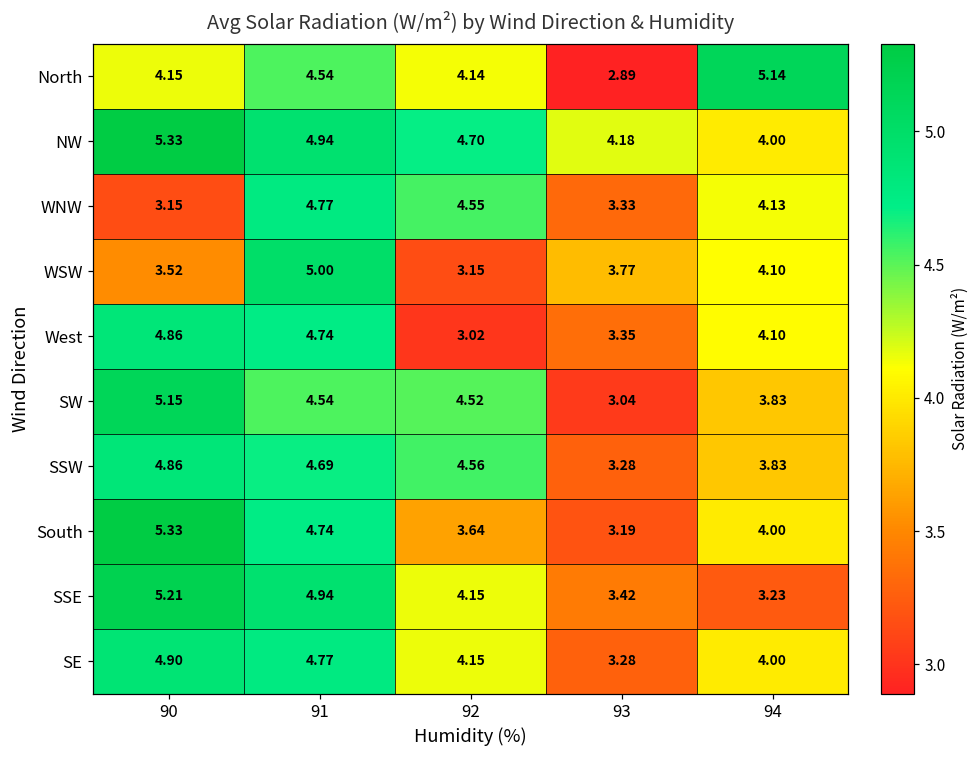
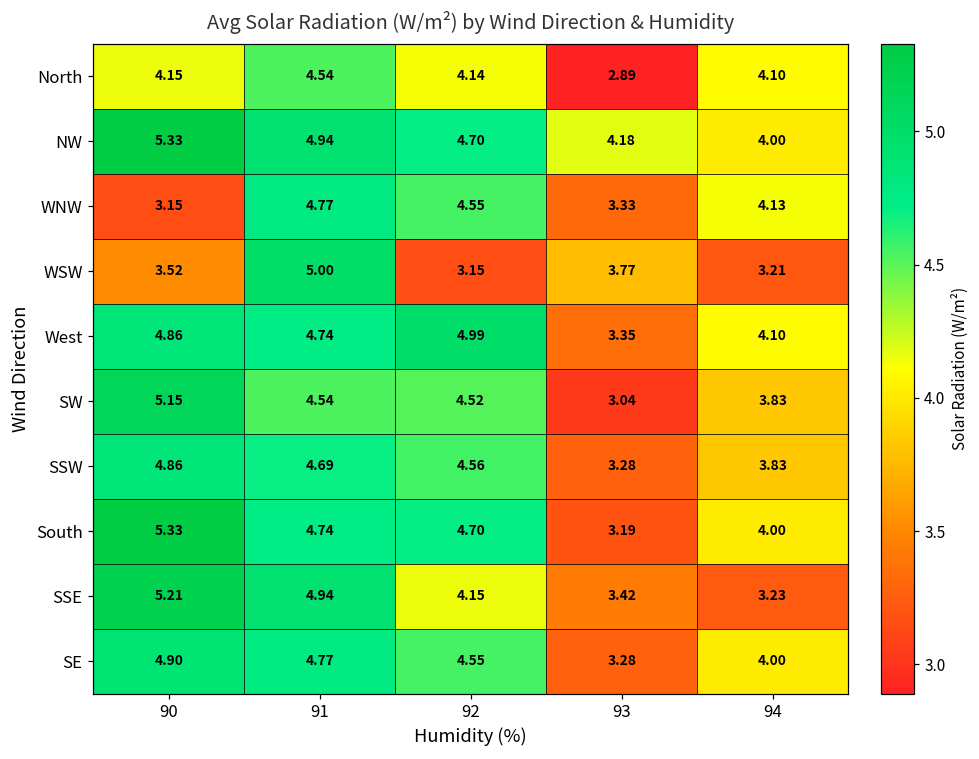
  {
    "North": {
      "90": 4.15,
      "91": 4.54,
      "92": 4.14,
      "93": 2.89,
-     "94": 5.14
+     "94": 4.10
    },
    "NW": {
      "90": 5.33,
      "91": 4.94,
      "92": 4.70,
      "93": 4.18,
      "94": 4.00
    },
    "WNW": {
      "90": 3.15,
      "91": 4.77,
      "92": 4.55,
      "93": 3.33,
      "94": 4.13
    },
    "WSW": {
      "90": 3.52,
      "91": 5.00,
      "92": 3.15,
      "93": 3.77,
-     "94": 4.10
+     "94": 3.21
    },
    "West": {
      "90": 4.86,
      "91": 4.74,
-     "92": 3.02,
+     "92": 4.99,
      "93": 3.35,
      "94": 4.10
    },
    "SW": {
      "90": 5.15,
      "91": 4.54,
      "92": 4.52,
      "93": 3.04,
      "94": 3.83
    },
    "SSW": {
      "90": 4.86,
      "91": 4.69,
      "92": 4.56,
      "93": 3.28,
      "94": 3.83
    },
    "South": {
      "90": 5.33,
      "91": 4.74,
-     "92": 3.64,
+     "92": 4.70,
      "93": 3.19,
      "94": 4.00
    },
    "SSE": {
      "90": 5.21,
      "91": 4.94,
      "92": 4.15,
      "93": 3.42,
      "94": 3.23
    },
    "SE": {
      "90": 4.90,
      "91": 4.77,
-     "92": 4.15,
+     "92": 4.55,
      "93": 3.28,
      "94": 4.00
    }
  }
